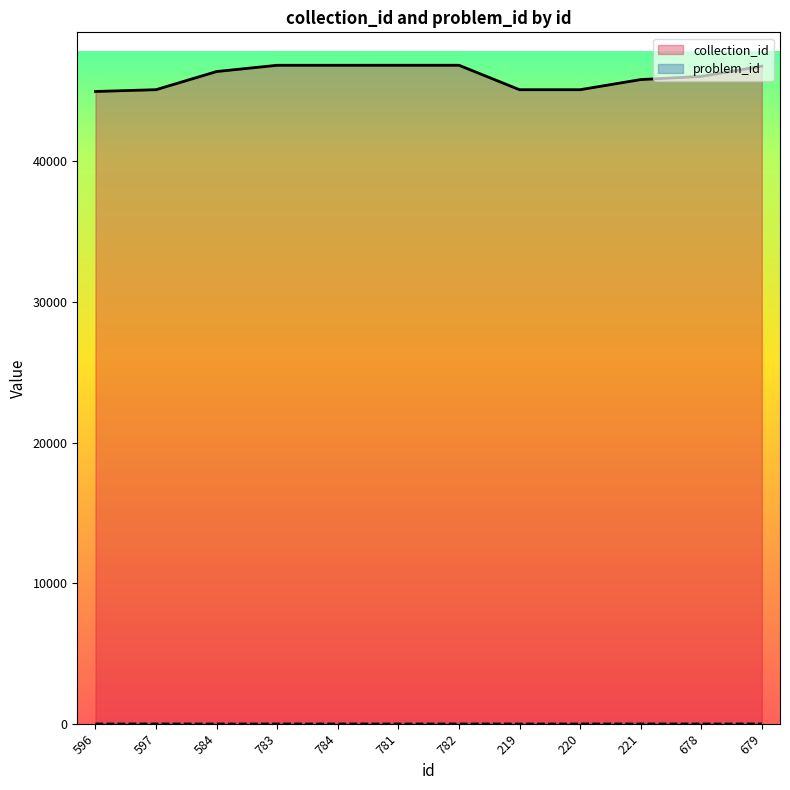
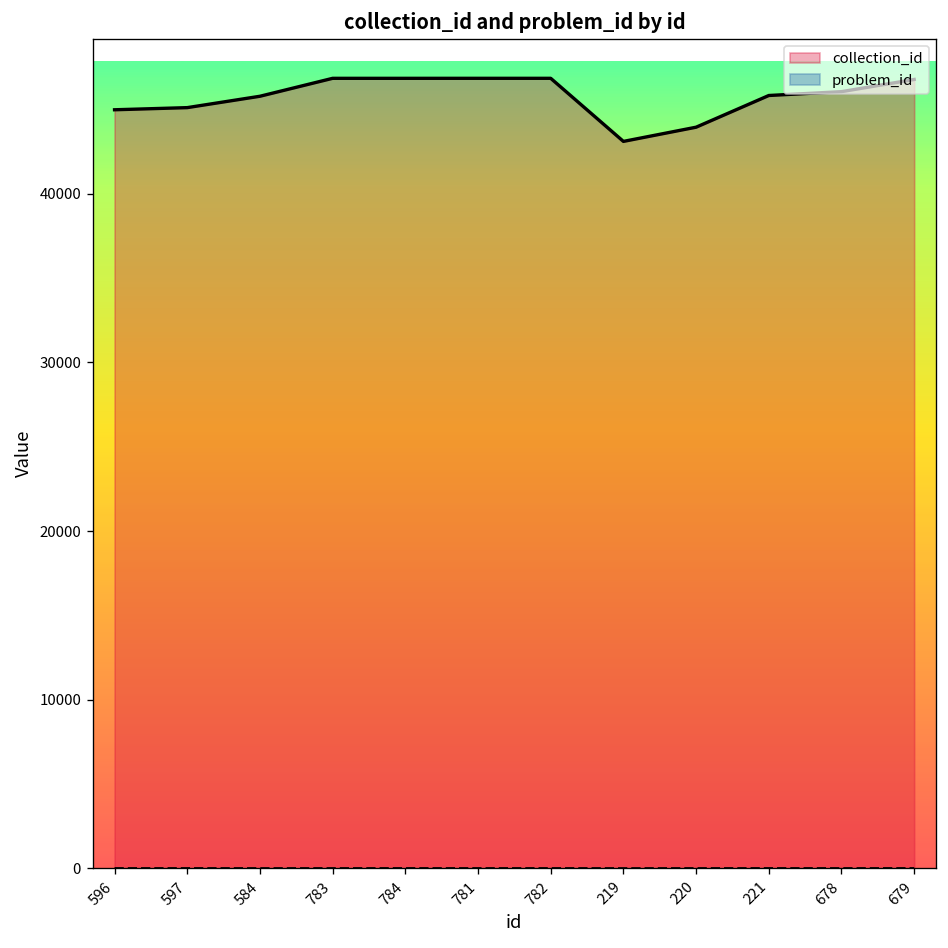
  {
    "collection_id": {
      "596": 45000,
      "597": 45100,
-     "584": 46400,
+     "584": 45800,
      "783": 46800,
      "784": 46800,
      "781": 46800,
      "782": 46800,
-     "219": 45100,
-     "220": 45100,
+     "219": 43100,
+     "220": 43900,
      "221": 45800
    },
    "problem_id": {
      "596": 0,
      "597": 0,
      "584": 0,
      "783": 0,
      "784": 0,
      "781": 0,
      "782": 0,
      "219": 0,
      "220": 0,
      "221": 0,
      "678": 0,
      "679": 0
    }
  }
